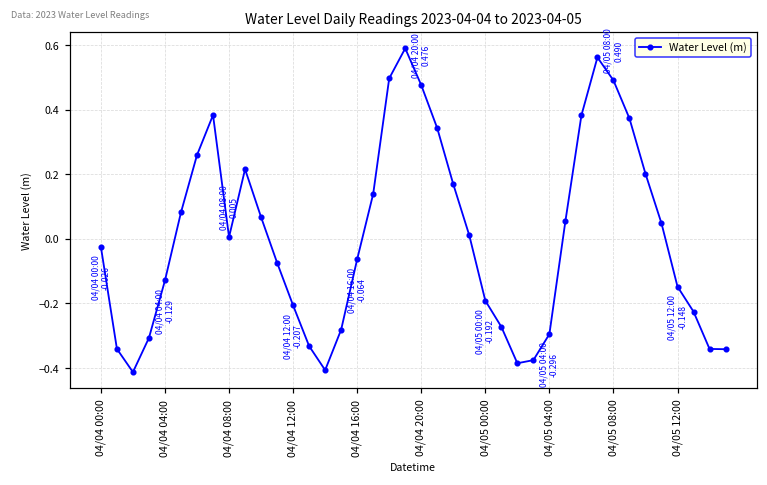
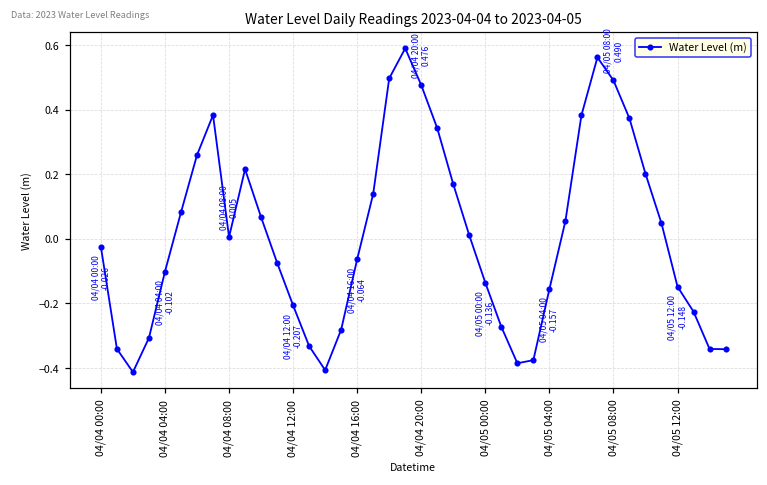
  {
    "04/04 00:00": "00:00",
-   "04/04 04:00": "-0.129",
+   "04/04 04:00": "-0.102",
    "04/04 08:00": "00",
    "04/04 12:00": "-0.207",
    "04/04 16:00": "00",
    "04/04 20:00": "00",
-   "04/05 00:00": "-0.192",
-   "04/05 04:00": "-0.296",
+   "04/05 00:00": "-0.136",
+   "04/05 04:00": "-0.157",
    "04/05 08:00": "00",
    "04/05 12:00": "-0.148"
  }
